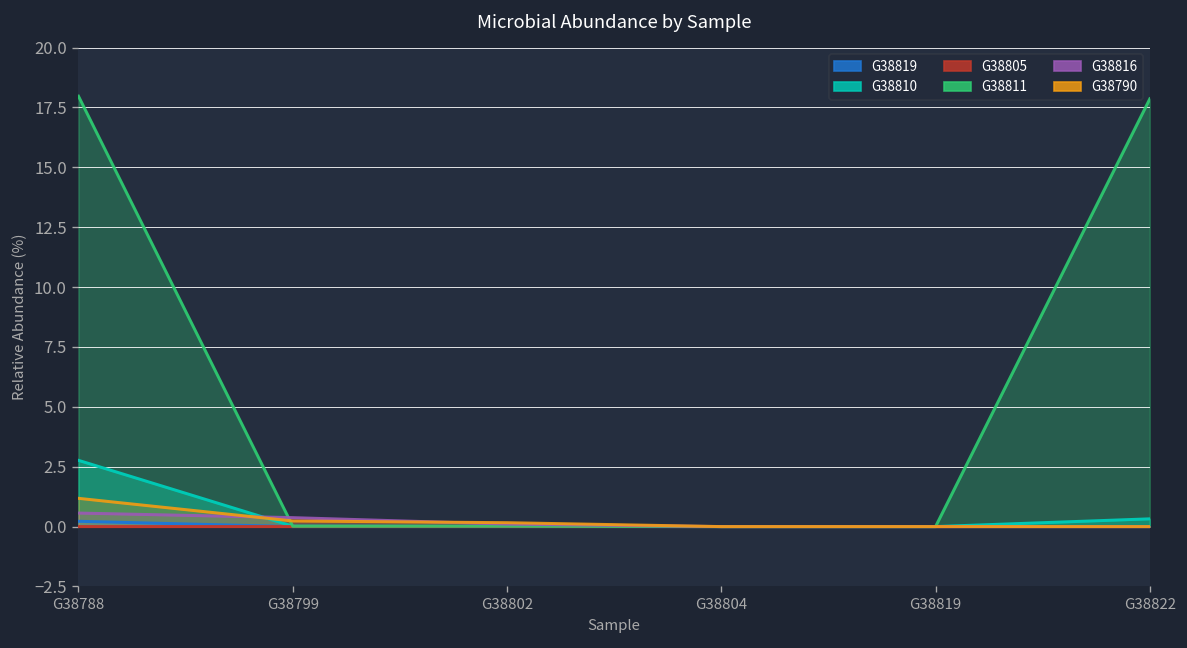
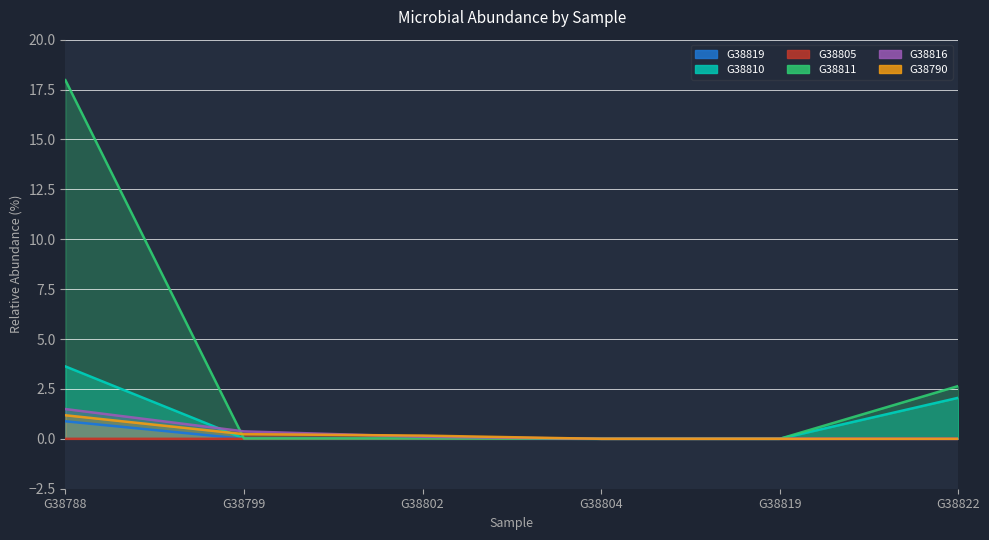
  {
    "G38819": {
-     "G38788": 0.2
+     "G38788": 0.9
    },
    "G38810": {
-     "G38788": 2.8,
-     "G38822": 0.3
+     "G38788": 3.6,
+     "G38822": 2.1
    },
    "G38811": {
      "G38788": 18.0,
-     "G38822": 17.9
+     "G38822": 2.6
    },
    "G38816": {
-     "G38788": 0.6,
+     "G38788": 1.5,
      "G38799": 0.4
    }
  }
